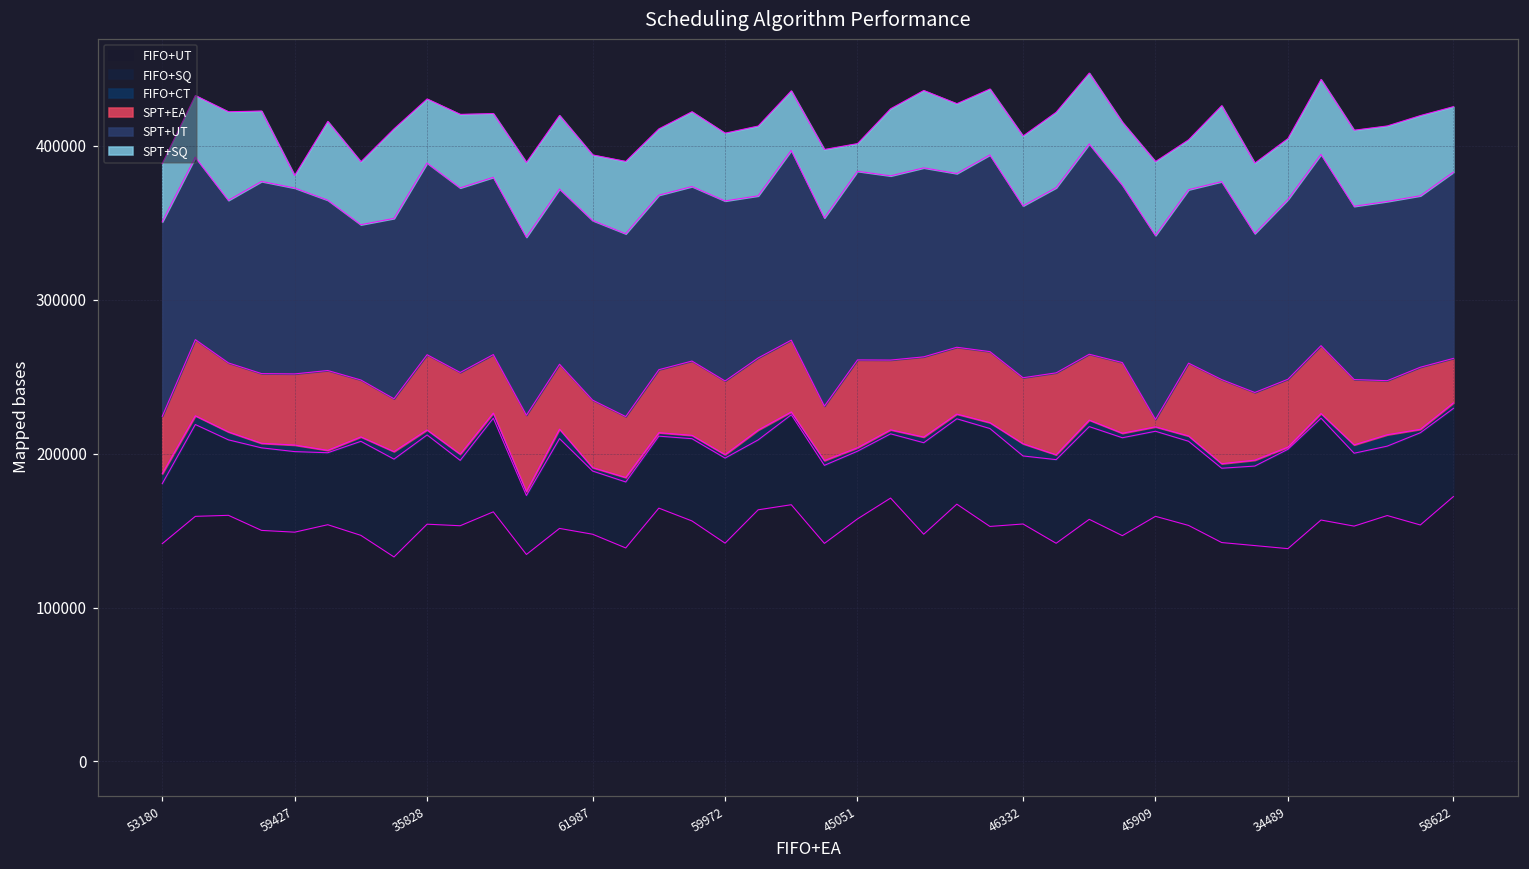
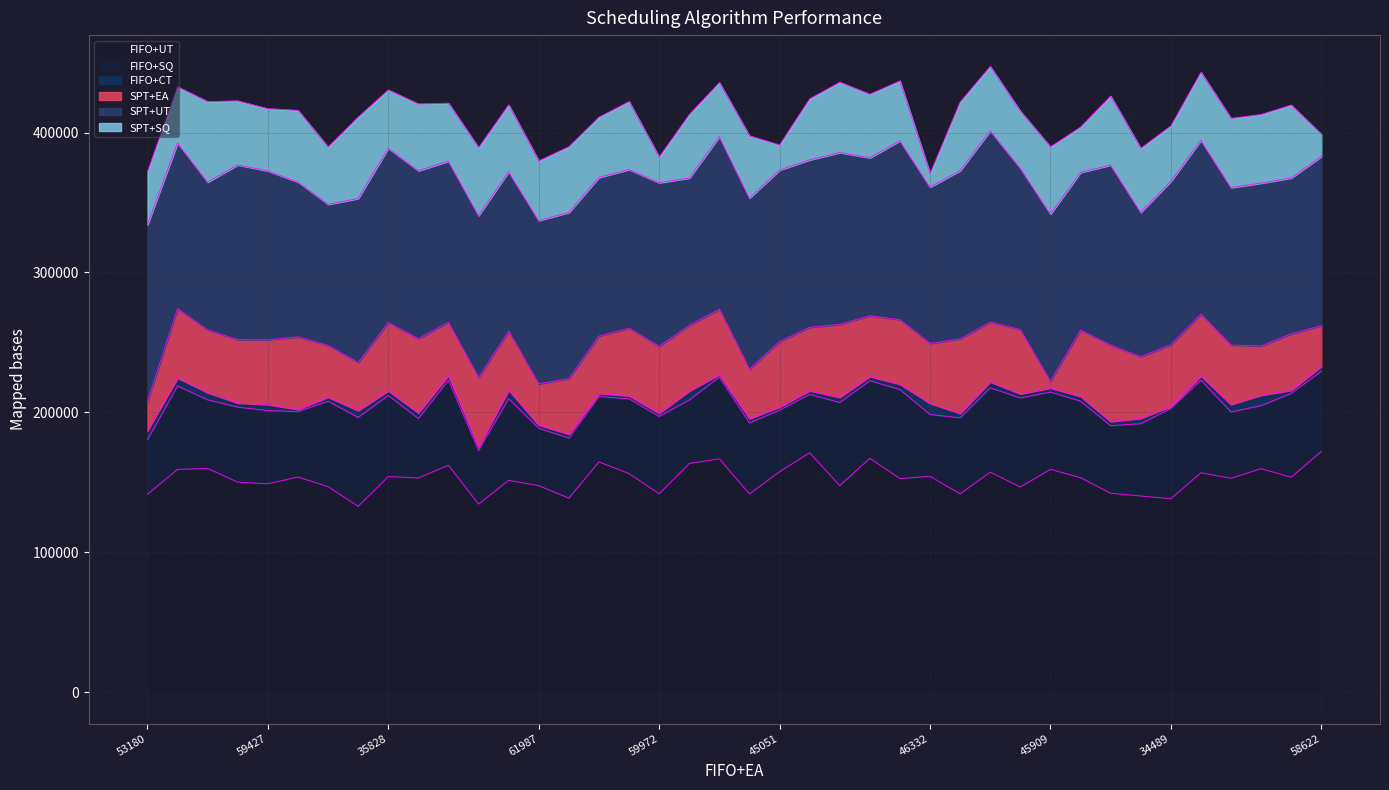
  {
    "SPT+EA": {
-     "53180": 37000,
+     "53180": 21000,
      "59427": 46000,
      "35828": 49000,
-     "61987": 44000,
+     "61987": 29000,
      "59972": 48000,
-     "45051": 57000,
+     "45051": 47000,
      "46332": 43000,
      "45909": 5000,
      "34489": 44000,
      "58622": 29000
    },
    "SPT+SQ": {
      "53180": 38000,
-     "59427": 8000,
+     "59427": 44000,
      "35828": 42000,
      "61987": 43000,
-     "59972": 44000,
+     "59972": 18000,
      "45051": 18000,
-     "46332": 45000,
+     "46332": 10000,
      "45909": 48000,
      "34489": 40000,
-     "58622": 43000
+     "58622": 16000
    }
  }
